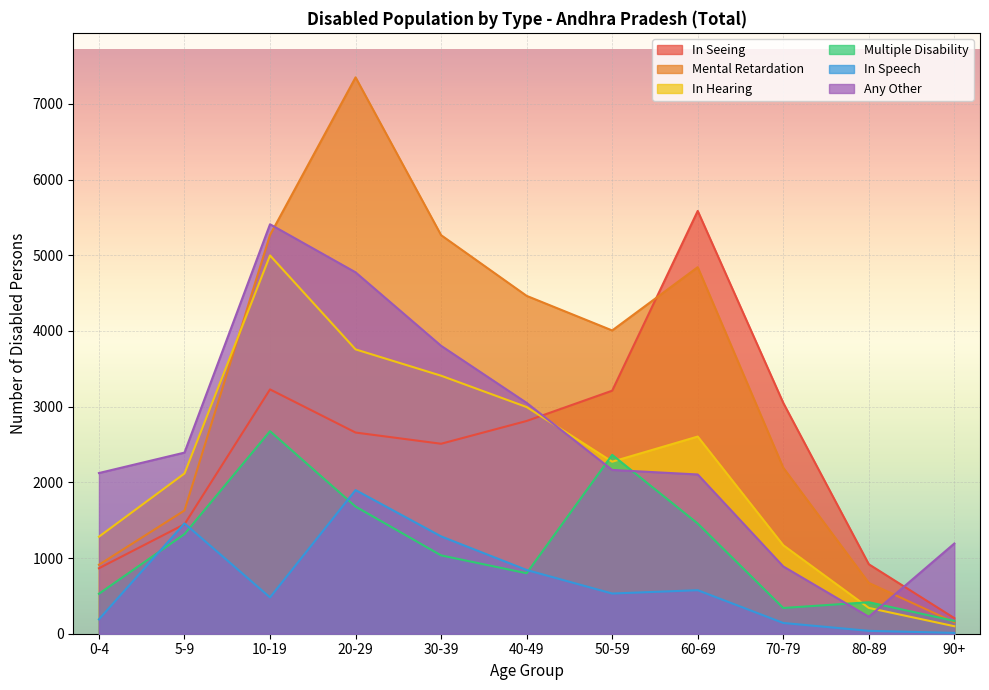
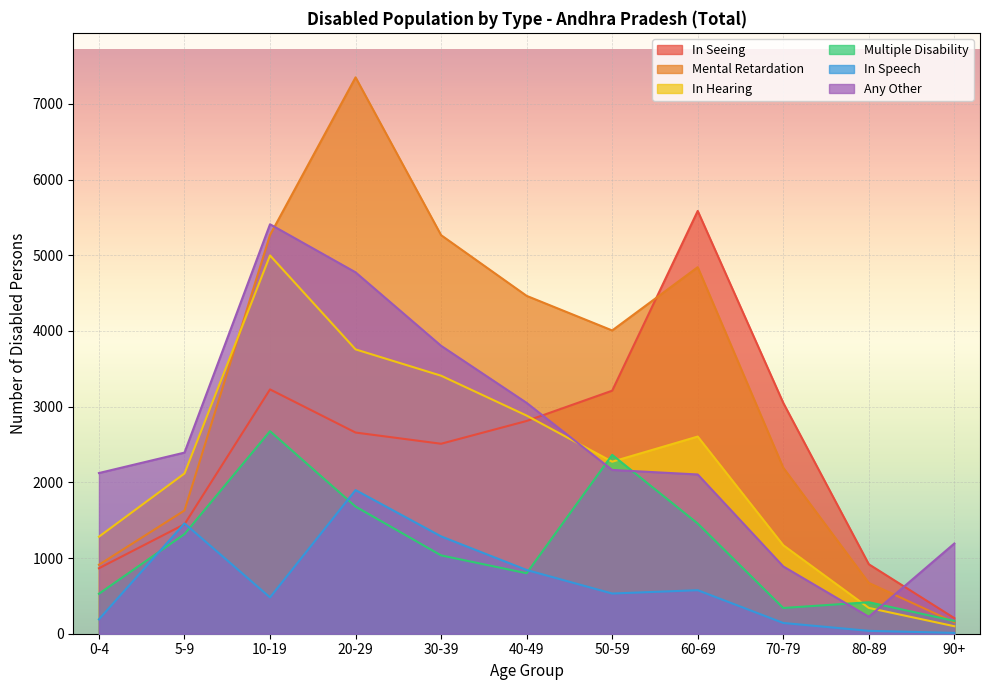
  {
    "In Hearing": {
      "0-4": 1300,
      "5-9": 2100,
      "10-19": 5000,
      "20-29": 3800,
      "30-39": 3400,
-     "40-49": 3000,
+     "40-49": 2900,
      "50-59": 2300,
      "60-69": 2600,
      "70-79": 1200,
      "80-89": 300,
      "90+": 100
    },
    "Multiple Disability": {
      "0-4": 500,
      "5-9": 1300,
      "10-19": 2700,
      "20-29": 1700,
      "30-39": 1000,
      "40-49": 800,
      "50-59": 2400,
      "60-69": 1500,
      "70-79": 300,
      "80-89": 400
    },
    "In Speech": {
      "0-4": 200,
      "10-19": 500,
      "20-29": 1900,
      "30-39": 1300,
      "40-49": 800,
      "50-59": 500,
      "60-69": 600,
      "70-79": 100,
      "80-89": 0,
      "90+": 0
    },
    "Any Other": {
      "0-4": 2100,
      "5-9": 2400,
      "10-19": 5400,
      "20-29": 4800,
      "30-39": 3800,
      "40-49": 3100,
      "50-59": 2200,
      "60-69": 2100,
      "70-79": 900,
      "80-89": 200,
      "90+": 1200
    }
  }
